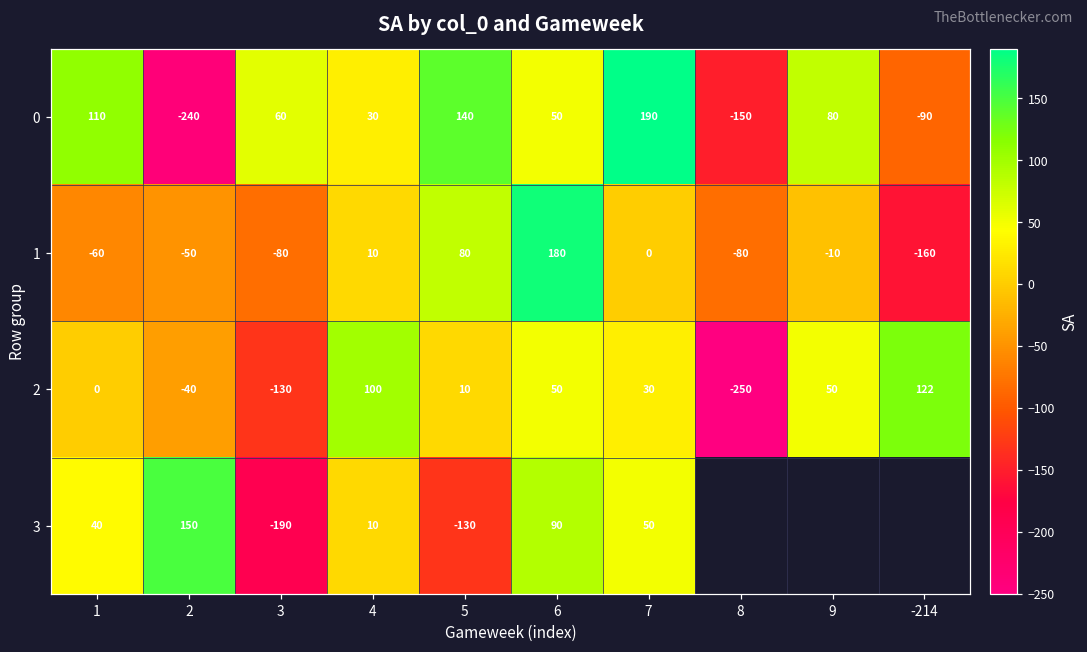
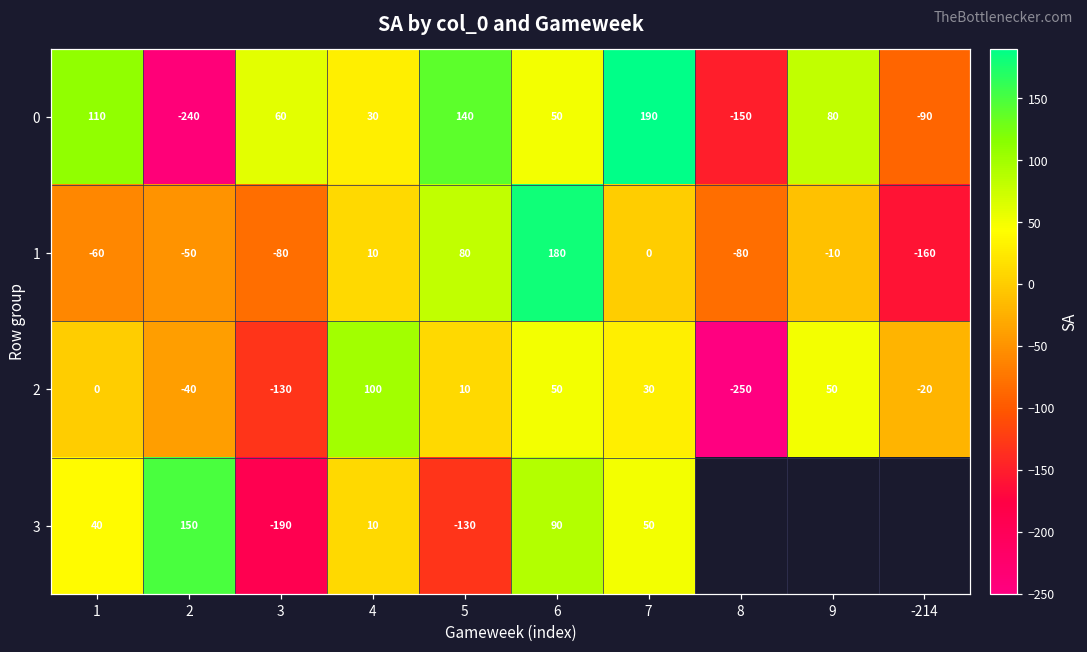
  {
    "0": {
      "1": 110,
      "2": -240,
      "3": 60,
      "4": 30,
      "5": 140,
      "6": 50,
      "7": 190,
      "8": -150,
      "9": 80,
      "-214": -90
    },
    "1": {
      "1": -60,
      "2": -50,
      "3": -80,
      "4": 10,
      "5": 80,
      "6": 180,
      "7": 0,
      "8": -80,
      "9": -10,
      "-214": -160
    },
    "2": {
      "1": 0,
      "2": -40,
      "3": -130,
      "4": 100,
      "5": 10,
      "6": 50,
      "7": 30,
      "8": -250,
      "9": 50,
-     "-214": 122
+     "-214": -20
    },
    "3": {
      "1": 40,
      "2": 150,
      "3": -190,
      "4": 10,
      "5": -130,
      "6": 90,
      "7": 50
    }
  }
